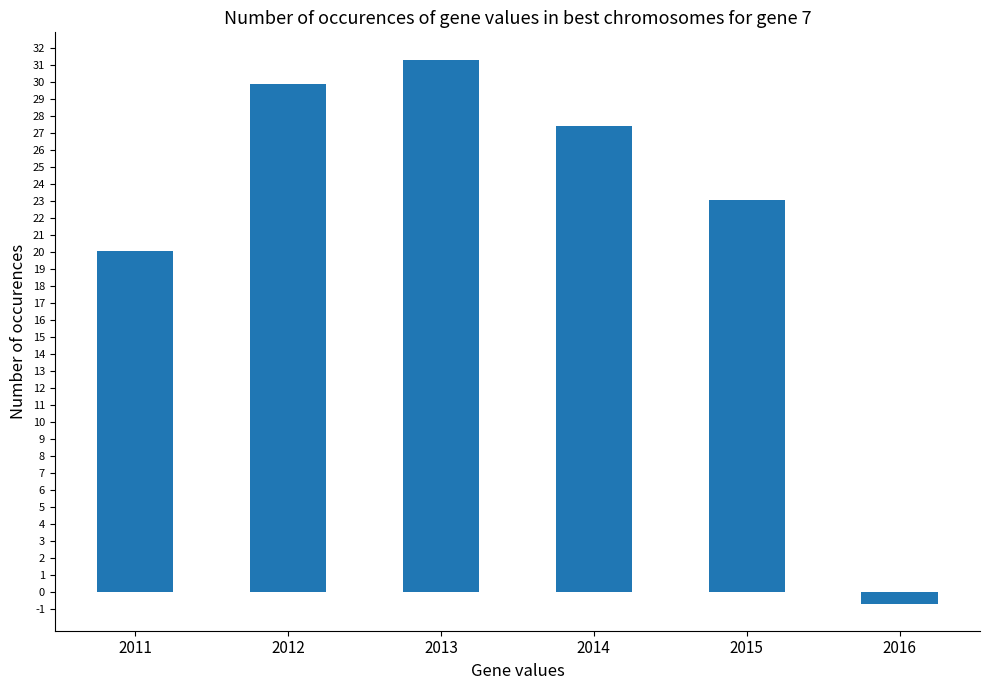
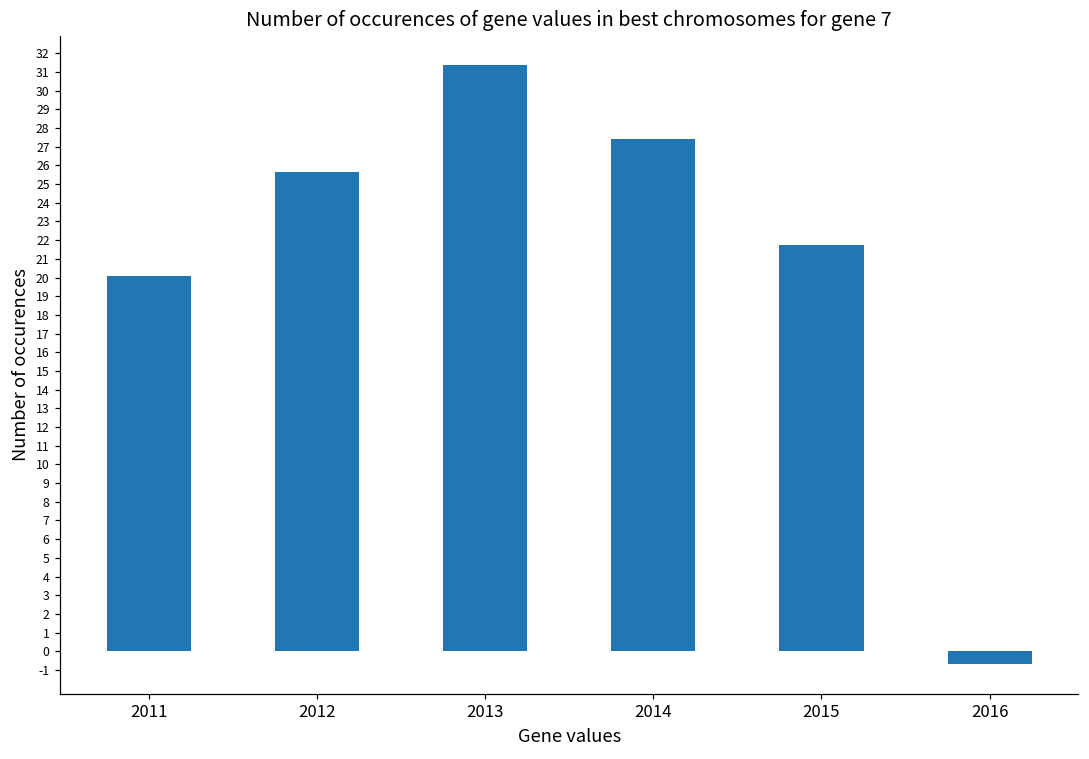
  {
    "2011": 20.1,
-   "2012": 29.9,
+   "2012": 25.7,
    "2013": 31.3,
    "2014": 27.4,
-   "2015": 23.1,
+   "2015": 21.7,
    "2016": -0.7
  }
